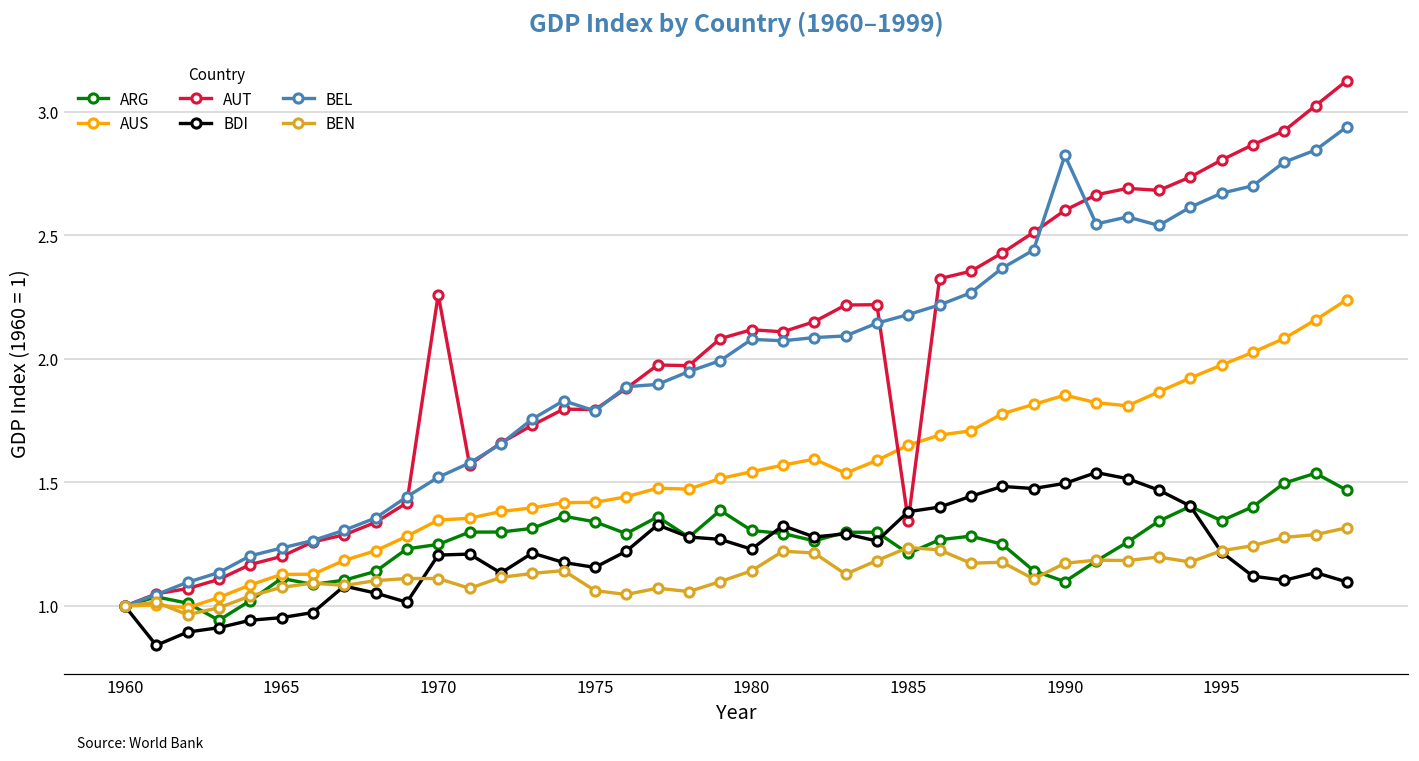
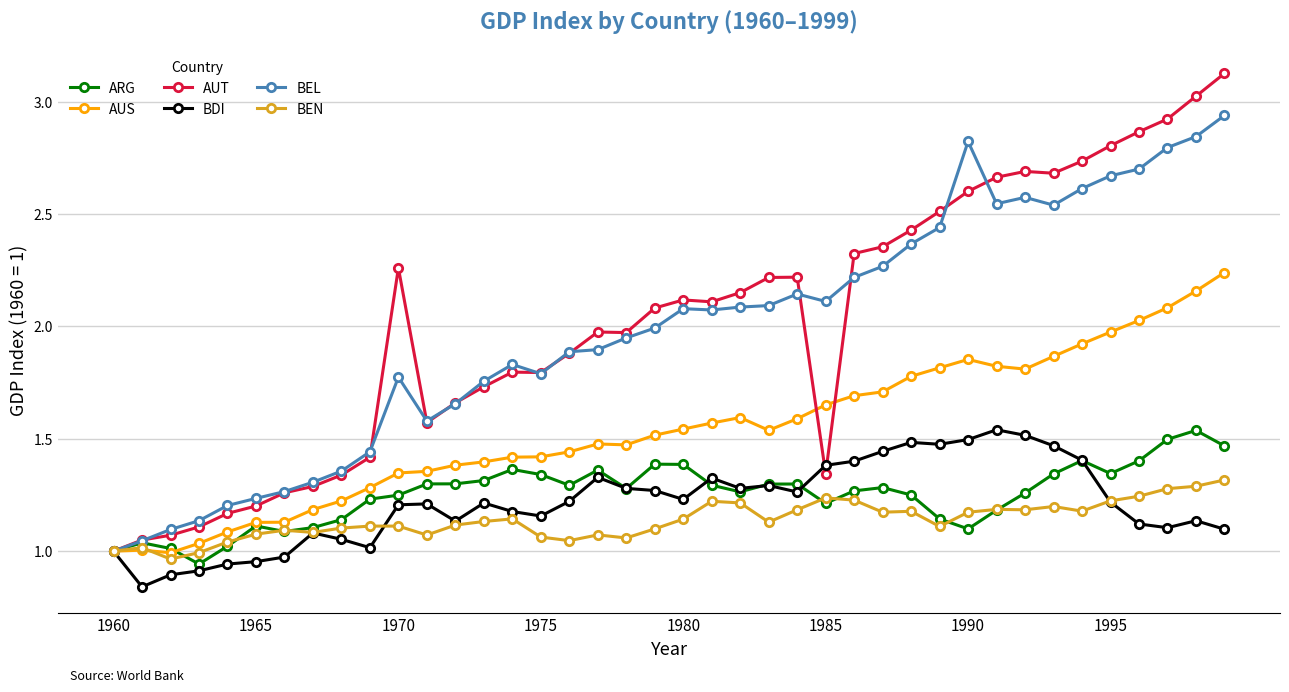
  {
    "ARG": {
      "1965": 1.11,
      "1970": 1.25,
      "1975": 1.34,
-     "1980": 1.31,
+     "1980": 1.39,
      "1985": 1.21,
      "1990": 1.10,
      "1995": 1.35
    },
    "AUT": {
      "1965": 1.20,
      "1970": 2.26,
      "1980": 2.12,
      "1985": 1.35,
      "1990": 2.60,
      "1995": 2.80
    },
    "BDI": {
      "1965": 0.95,
      "1970": 1.21,
      "1975": 1.16,
      "1980": 1.23,
      "1985": 1.38,
      "1990": 1.50
    },
    "BEL": {
      "1965": 1.23,
-     "1970": 1.52,
+     "1970": 1.77,
      "1980": 2.08,
-     "1985": 2.18,
+     "1985": 2.11,
      "1990": 2.82,
      "1995": 2.67
    }
  }
